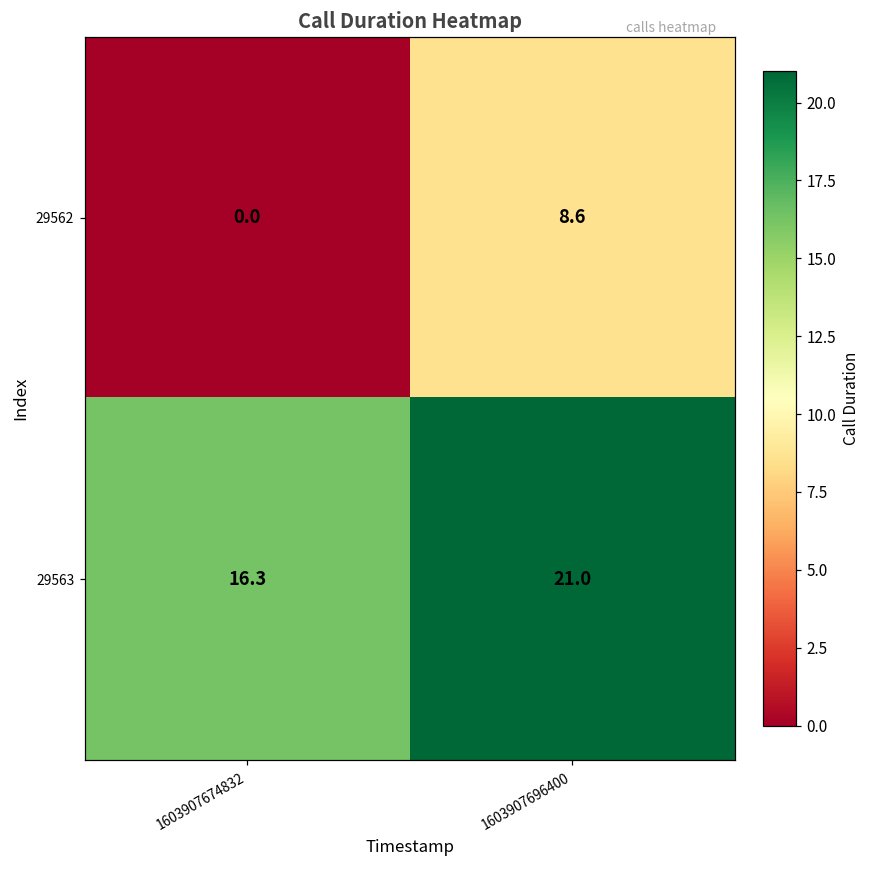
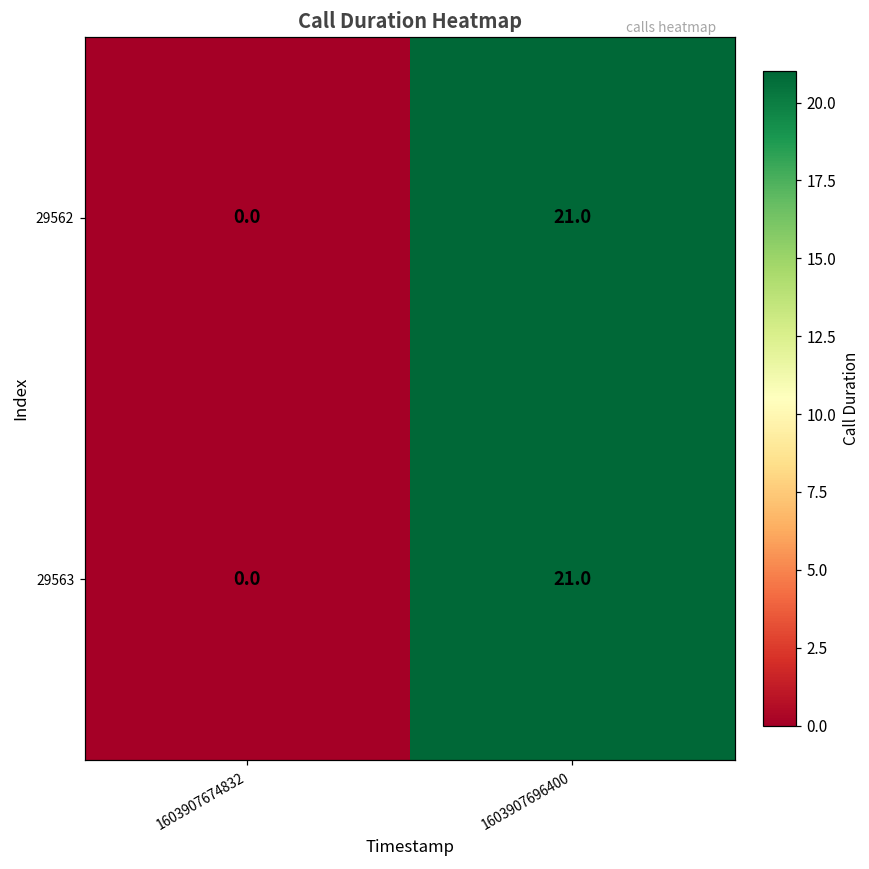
  {
    "29562": {
      "1603907674832": 0.0,
-     "1603907696400": 8.6
+     "1603907696400": 21.0
    },
    "29563": {
-     "1603907674832": 16.3,
+     "1603907674832": 0.0,
      "1603907696400": 21.0
    }
  }
